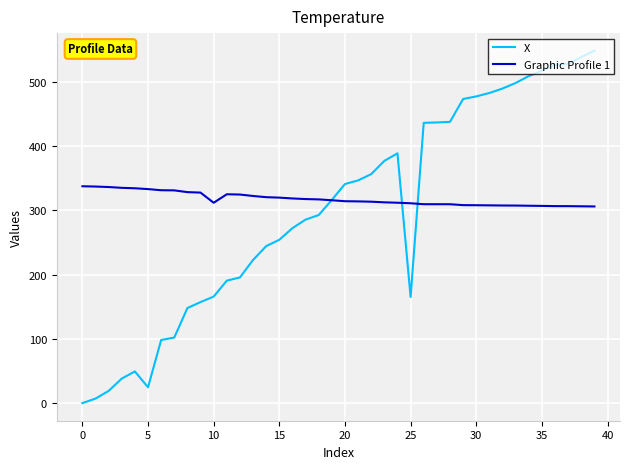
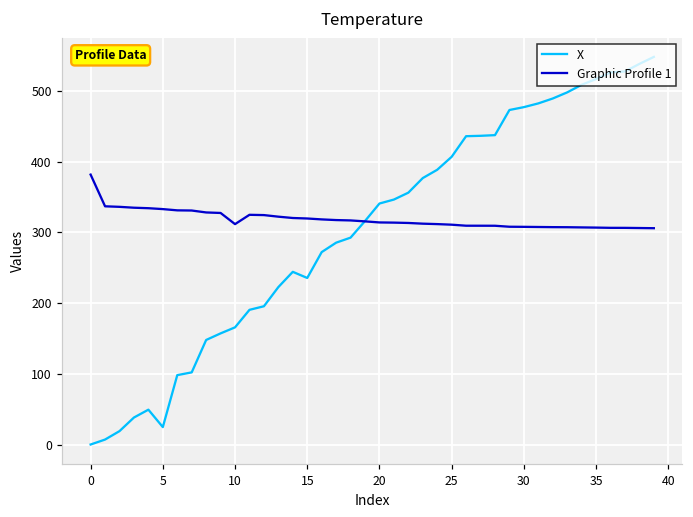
  {
    "X": {
      "0": 0,
      "5": 20,
      "10": 170,
-     "15": 250,
+     "15": 240,
      "20": 340,
-     "25": 170,
+     "25": 410,
      "30": 480
    },
    "Graphic Profile 1": {
-     "0": 340,
+     "0": 380,
      "5": 330,
      "10": 310,
      "15": 320,
      "20": 310,
      "25": 310,
      "30": 310,
      "35": 310
    }
  }
